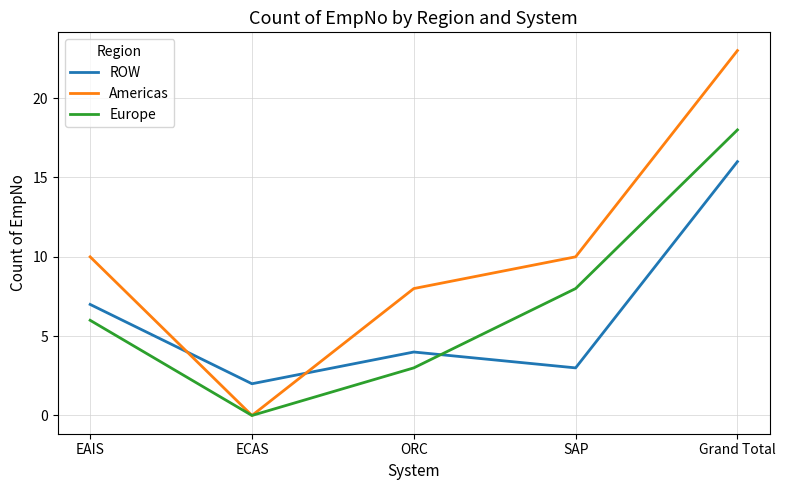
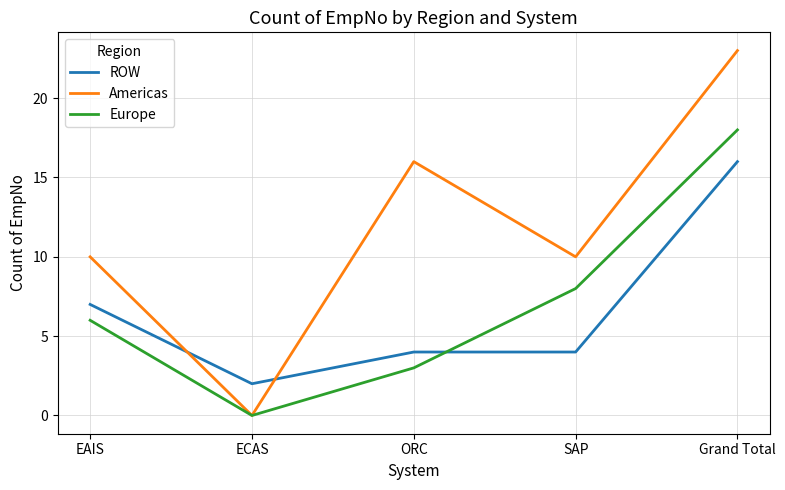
  {
    "ROW": {
      "EAIS": 7,
      "ECAS": 2,
      "ORC": 4,
-     "SAP": 3,
+     "SAP": 4,
      "Grand Total": 16
    },
    "Americas": {
      "EAIS": 10,
-     "ORC": 8,
+     "ORC": 16,
      "SAP": 10,
      "Grand Total": 23
    },
    "Europe": {
      "EAIS": 6,
      "ORC": 3,
      "SAP": 8,
      "Grand Total": 18
    }
  }
